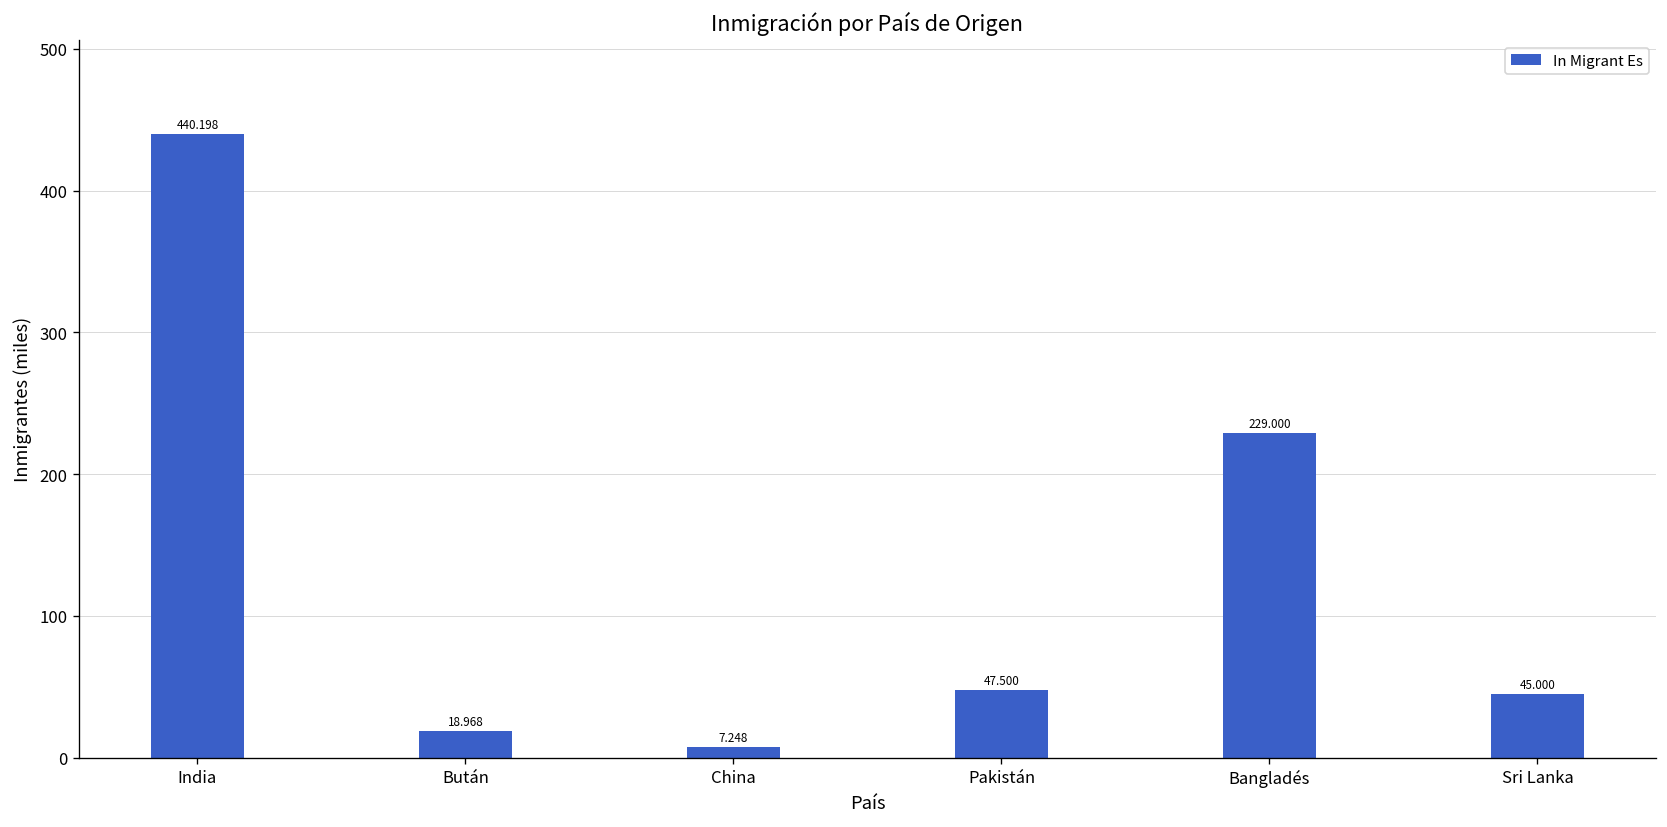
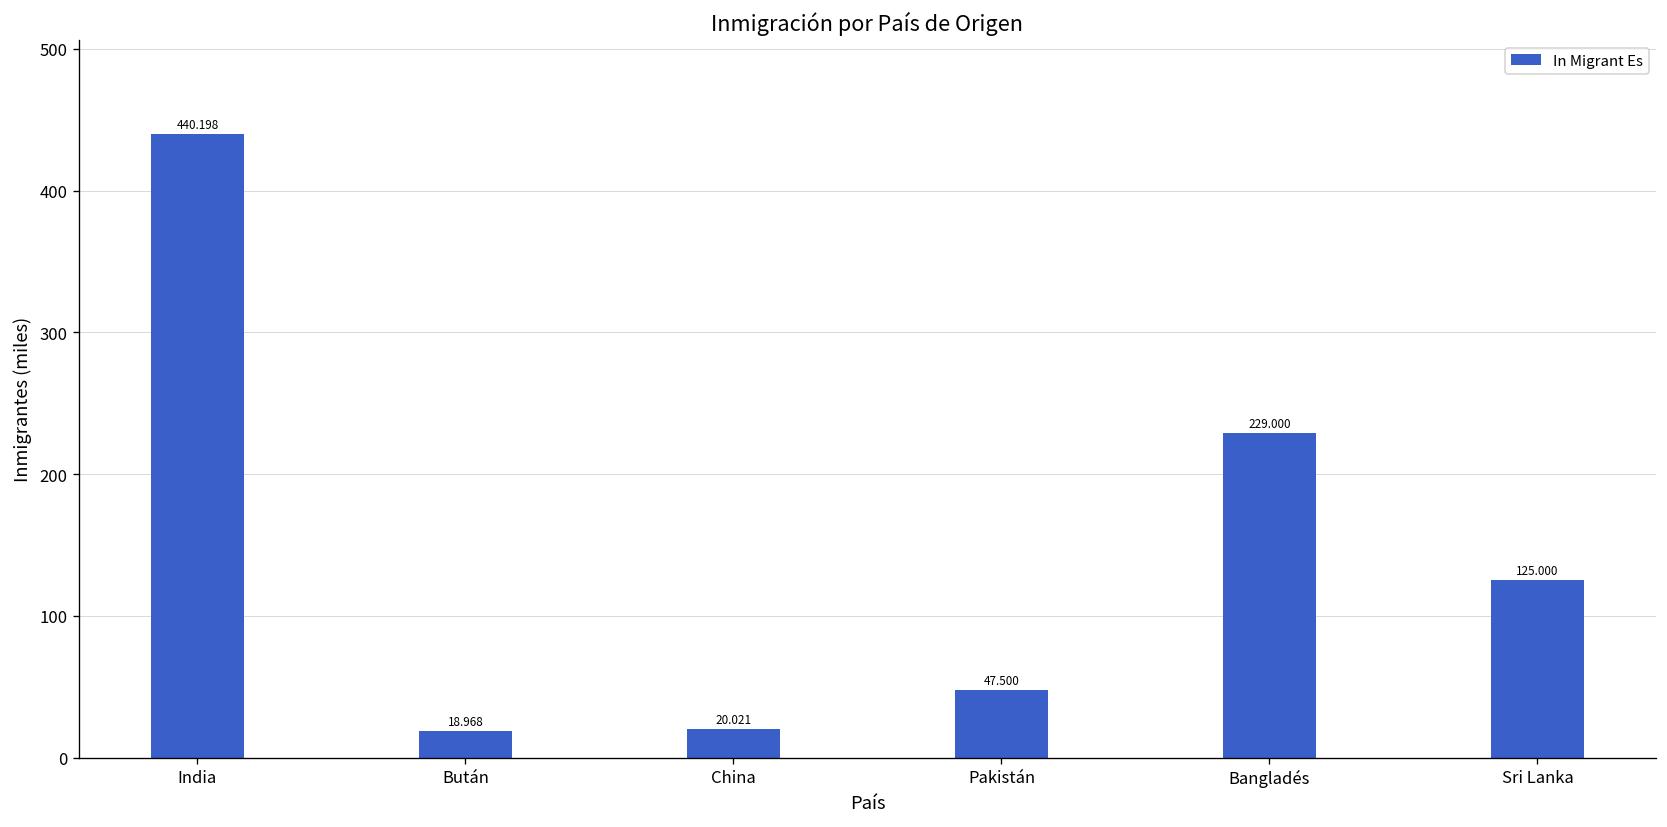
  {
    "India": 440.198,
    "Bután": 18.968,
-   "China": 7.248,
+   "China": 20.021,
    "Pakistán": 47.500,
    "Bangladés": 229.000,
-   "Sri Lanka": 45.000
+   "Sri Lanka": 125.000
  }
